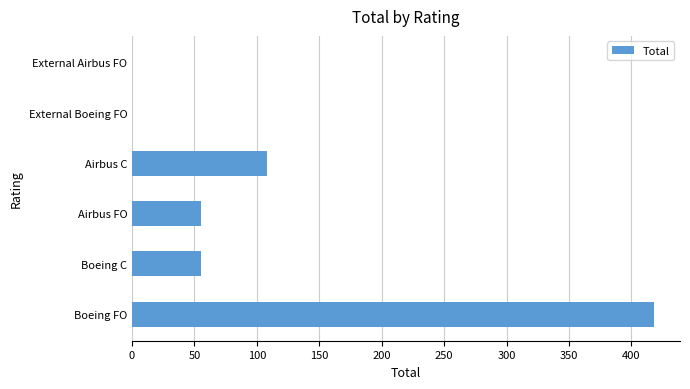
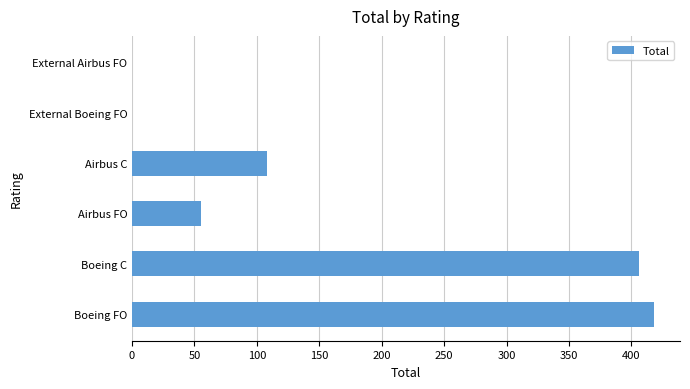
  {
    "External Airbus FO": 0,
    "External Boeing FO": 0,
    "Airbus C": 108,
    "Airbus FO": 55,
-   "Boeing C": 55,
+   "Boeing C": 406,
    "Boeing FO": 418
  }
